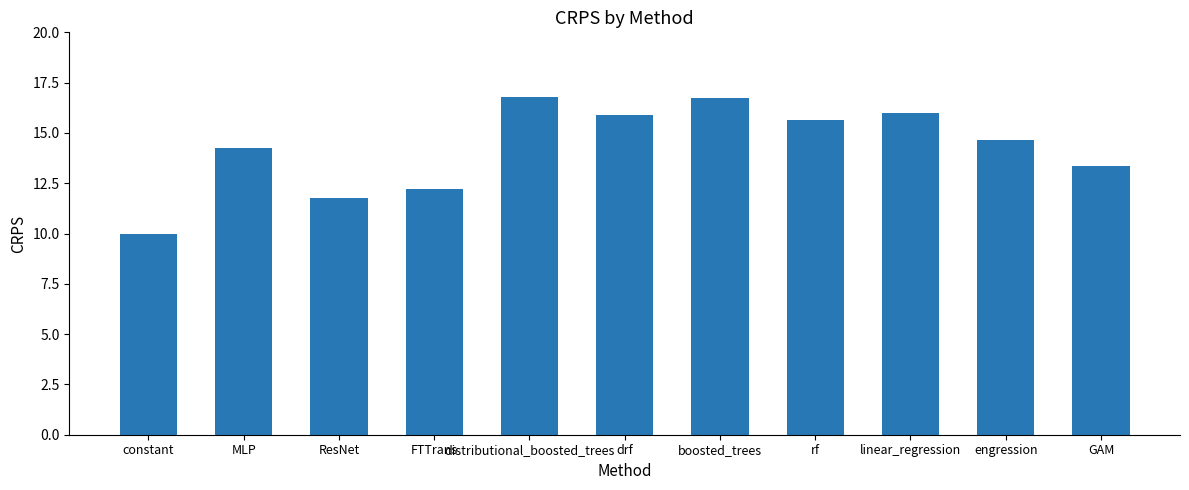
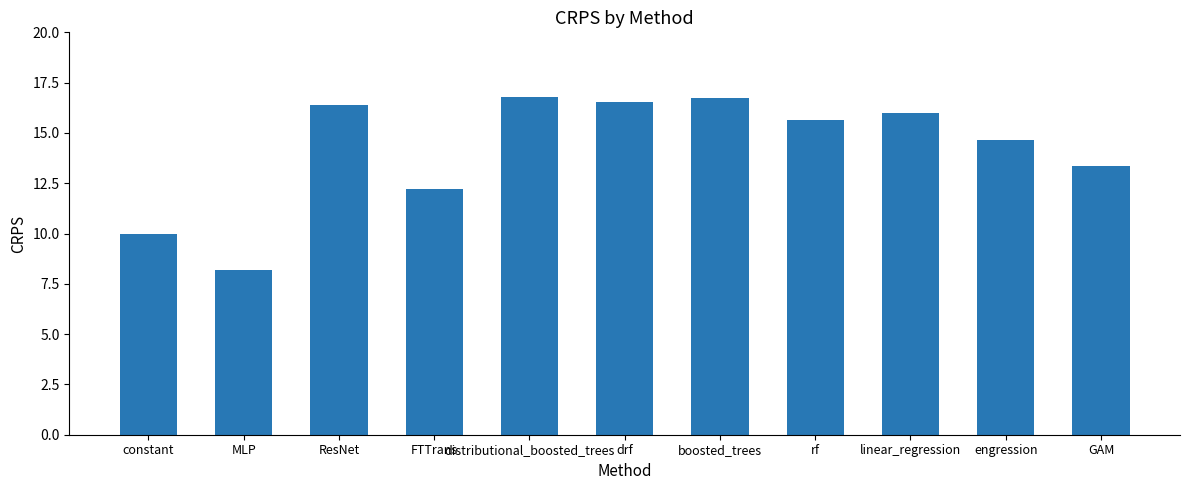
  {
    "constant": 10.0,
-   "MLP": 14.3,
-   "ResNet": 11.8,
+   "MLP": 8.2,
+   "ResNet": 16.4,
    "distributional_boosted_trees": 16.8,
-   "drf": 15.9,
+   "drf": 16.5,
    "boosted_trees": 16.7,
    "rf": 15.7,
    "linear_regression": 16.0,
    "engression": 14.6,
    "GAM": 13.4
  }
